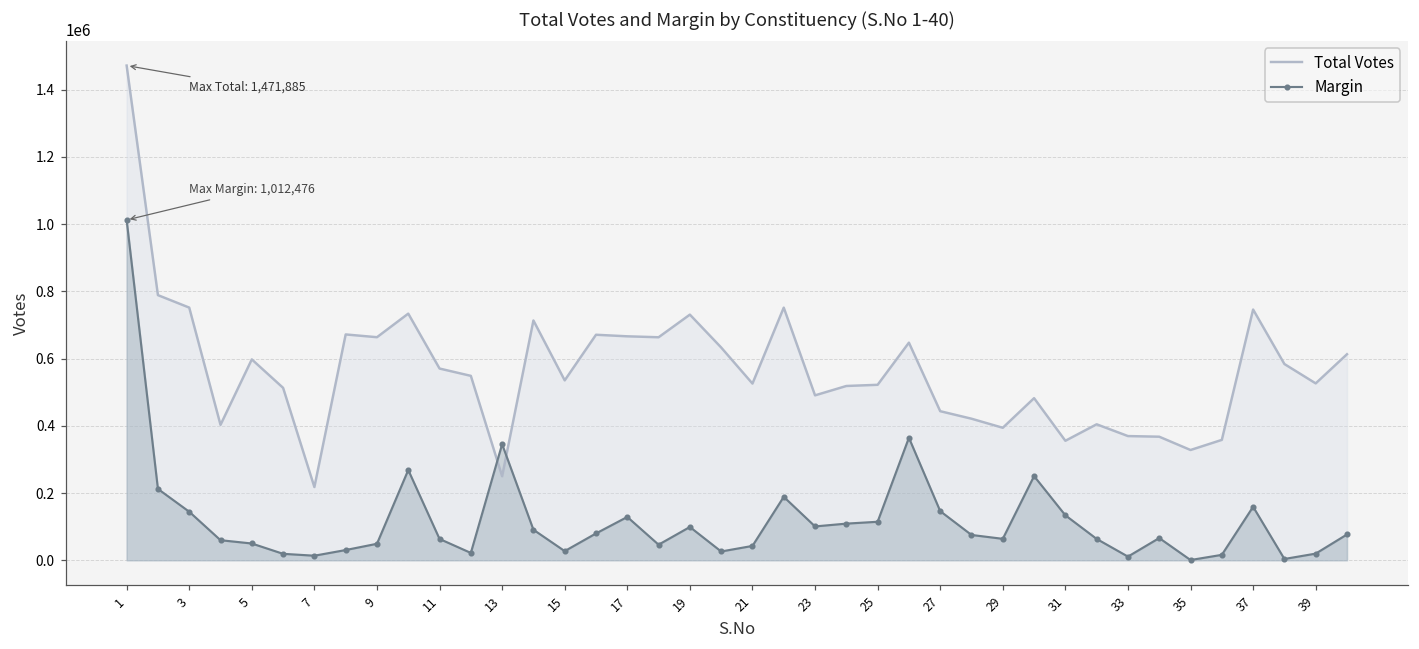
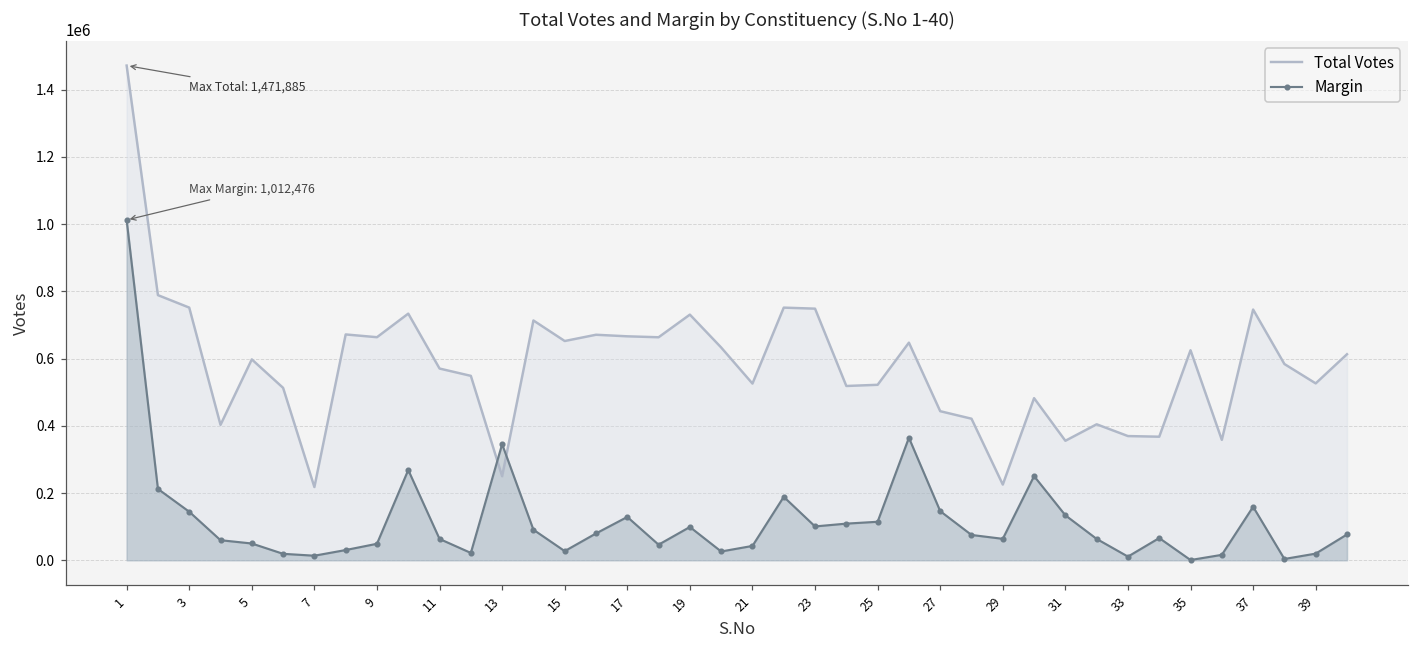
  {
    "Total Votes": {
      "3": "750000",
      "5": "600000",
      "7": "220000",
      "9": "660000",
      "11": "570000",
      "13": "250000",
-     "15": "540000",
+     "15": "650000",
      "17": "670000",
      "19": "730000",
      "21": "530000",
-     "23": "490000",
+     "23": "750000",
      "25": "520000",
      "27": "440000",
-     "29": "390000",
+     "29": "230000",
      "31": "360000",
      "33": "370000",
-     "35": "330000",
+     "35": "620000",
      "37": "750000",
      "39": "530000"
    },
    "Margin": {
      "1": "1,012,476"
    }
  }
